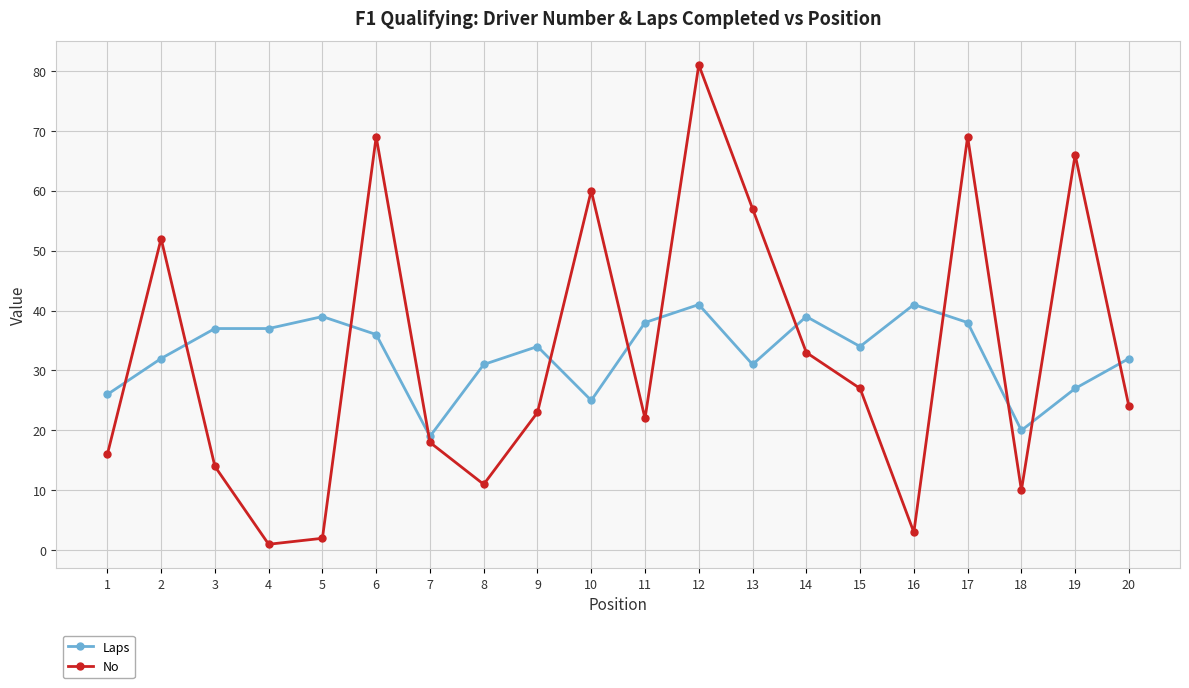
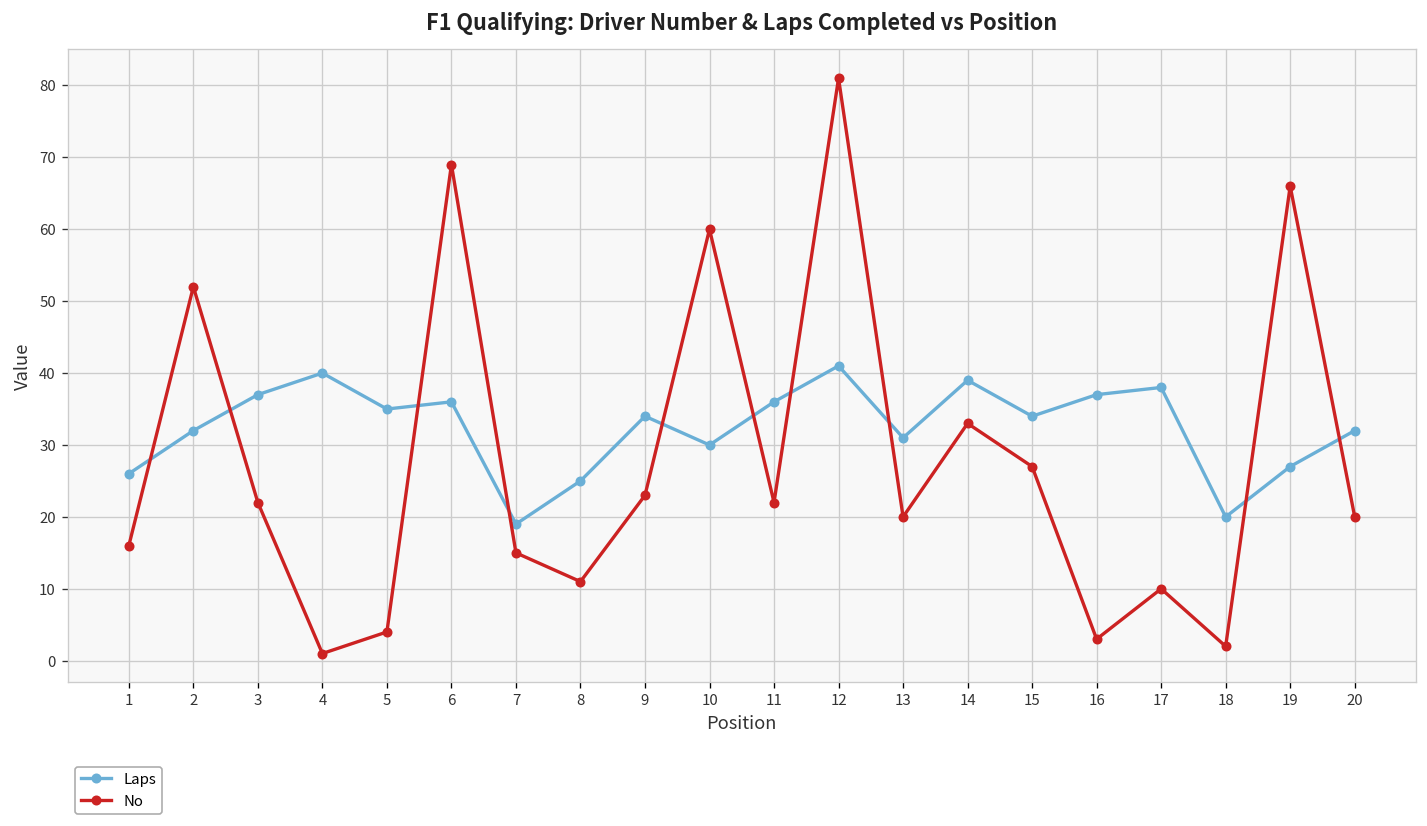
  {
    "Laps": {
      "1": 26,
      "2": 32,
      "3": 37,
-     "4": 37,
-     "5": 39,
+     "4": 40,
+     "5": 35,
      "6": 36,
      "7": 19,
-     "8": 31,
+     "8": 25,
      "9": 34,
-     "10": 25,
-     "11": 38,
+     "10": 30,
+     "11": 36,
      "12": 41,
      "13": 31,
      "14": 39,
      "15": 34,
-     "16": 41,
+     "16": 37,
      "17": 38,
      "18": 20,
      "19": 27,
      "20": 32
    },
    "No": {
      "1": 16,
      "2": 52,
-     "3": 14,
+     "3": 22,
      "4": 1,
-     "5": 2,
+     "5": 4,
      "6": 69,
-     "7": 18,
+     "7": 15,
      "8": 11,
      "9": 23,
      "10": 60,
      "11": 22,
      "12": 81,
-     "13": 57,
+     "13": 20,
      "14": 33,
      "15": 27,
      "16": 3,
-     "17": 69,
-     "18": 10,
+     "17": 10,
+     "18": 2,
      "19": 66,
-     "20": 24
+     "20": 20
    }
  }
